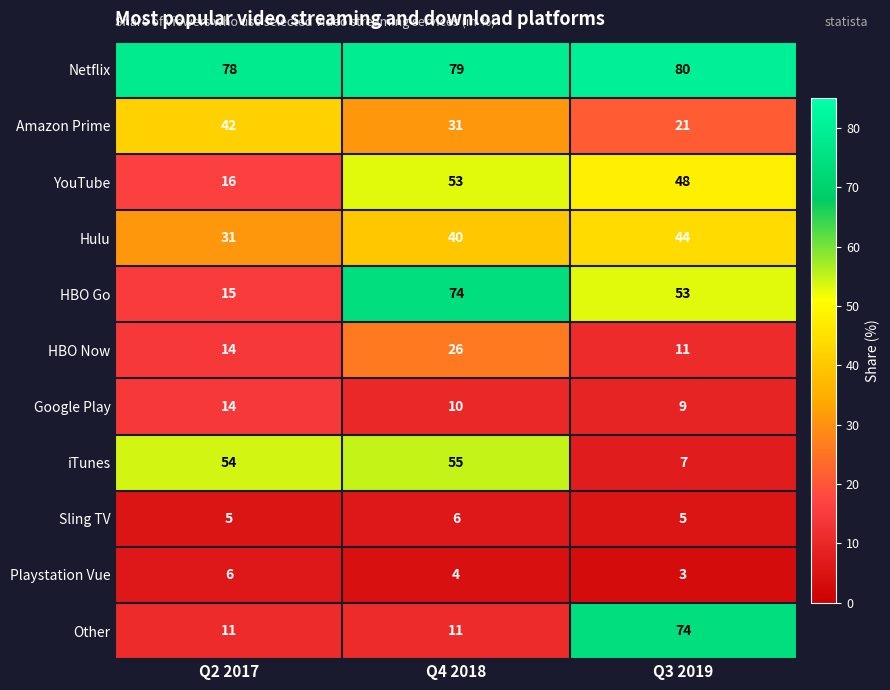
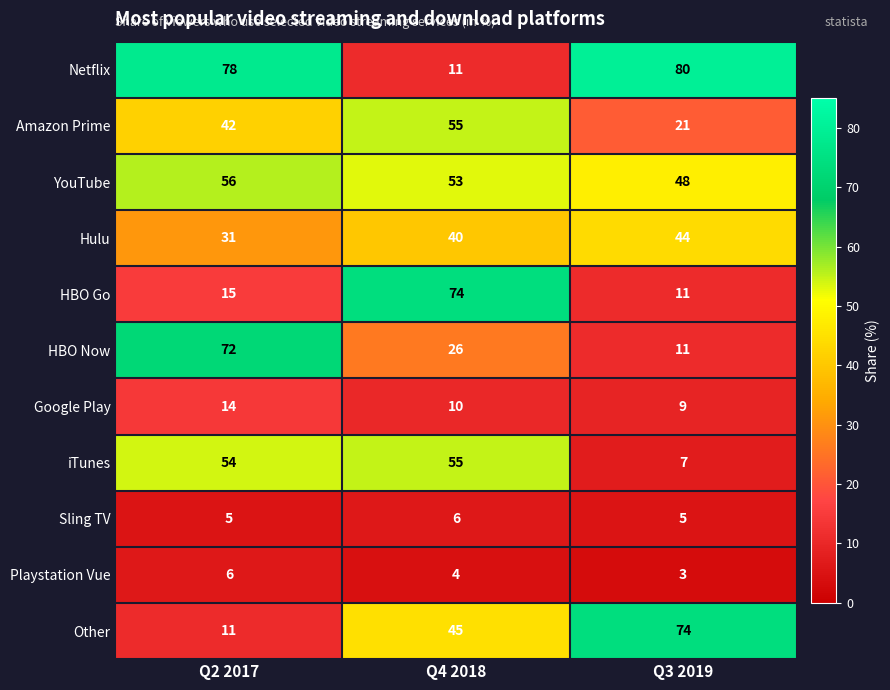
  {
    "Netflix": {
      "Q2 2017": 78,
-     "Q4 2018": 79,
+     "Q4 2018": 11,
      "Q3 2019": 80
    },
    "Amazon Prime": {
      "Q2 2017": 42,
-     "Q4 2018": 31,
+     "Q4 2018": 55,
      "Q3 2019": 21
    },
    "YouTube": {
-     "Q2 2017": 16,
+     "Q2 2017": 56,
      "Q4 2018": 53,
      "Q3 2019": 48
    },
    "Hulu": {
      "Q2 2017": 31,
      "Q4 2018": 40,
      "Q3 2019": 44
    },
    "HBO Go": {
      "Q2 2017": 15,
      "Q4 2018": 74,
-     "Q3 2019": 53
+     "Q3 2019": 11
    },
    "HBO Now": {
-     "Q2 2017": 14,
+     "Q2 2017": 72,
      "Q4 2018": 26,
      "Q3 2019": 11
    },
    "Google Play": {
      "Q2 2017": 14,
      "Q4 2018": 10,
      "Q3 2019": 9
    },
    "iTunes": {
      "Q2 2017": 54,
      "Q4 2018": 55,
      "Q3 2019": 7
    },
    "Sling TV": {
      "Q2 2017": 5,
      "Q4 2018": 6,
      "Q3 2019": 5
    },
    "Playstation Vue": {
      "Q2 2017": 6,
      "Q4 2018": 4,
      "Q3 2019": 3
    },
    "Other": {
      "Q2 2017": 11,
-     "Q4 2018": 11,
+     "Q4 2018": 45,
      "Q3 2019": 74
    }
  }
